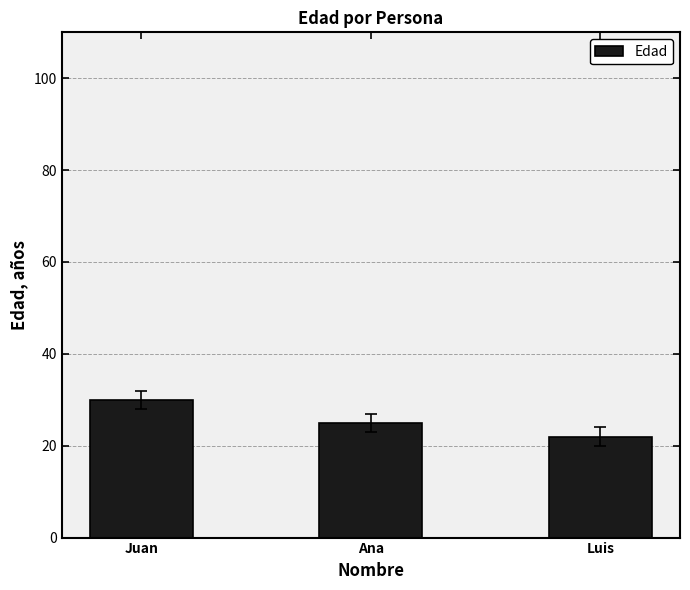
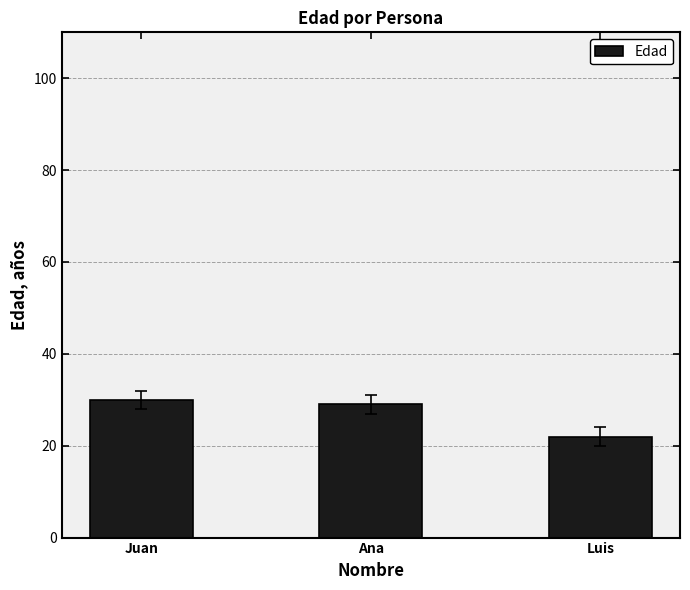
  {
    "Edad": {
      "Juan": 30,
-     "Ana": 25,
+     "Ana": 29,
      "Luis": 22
    }
  }
